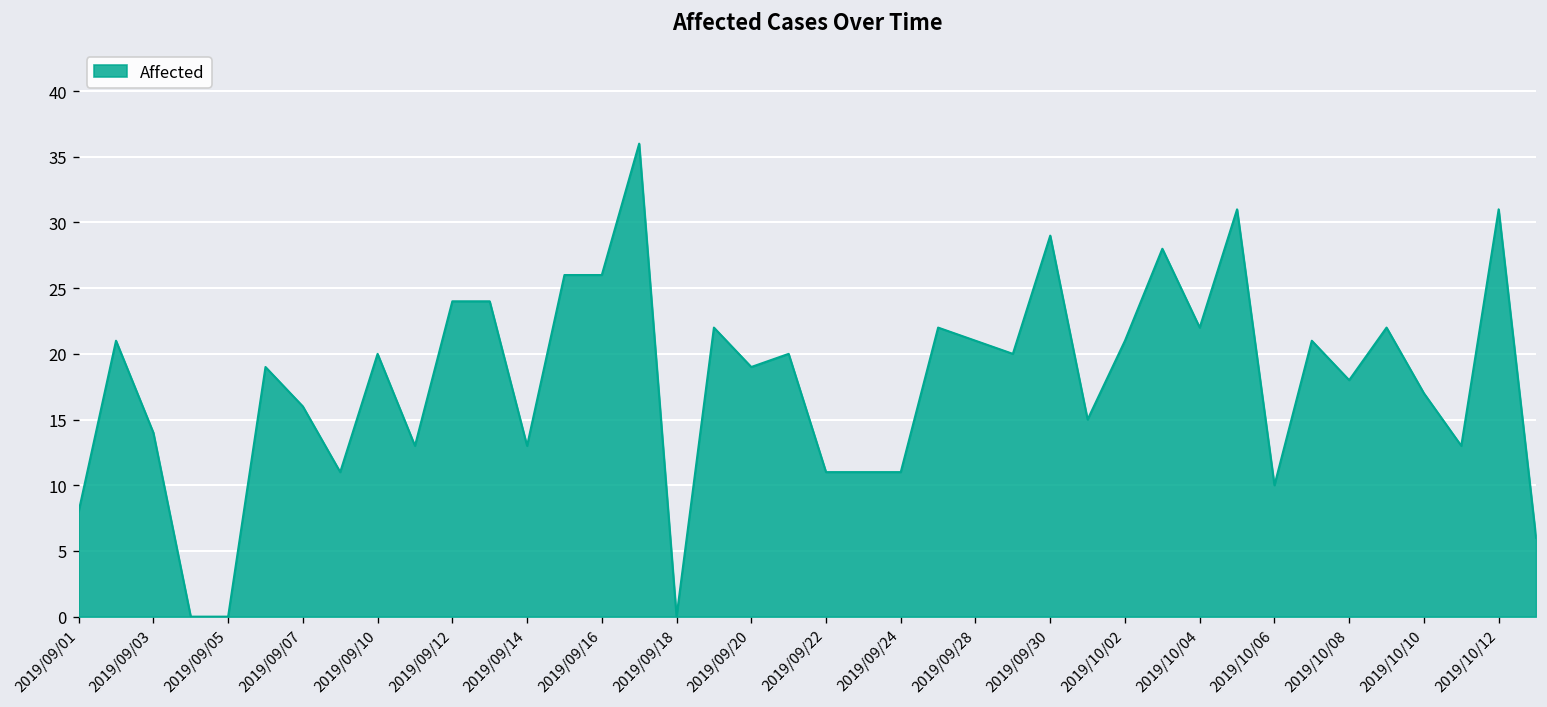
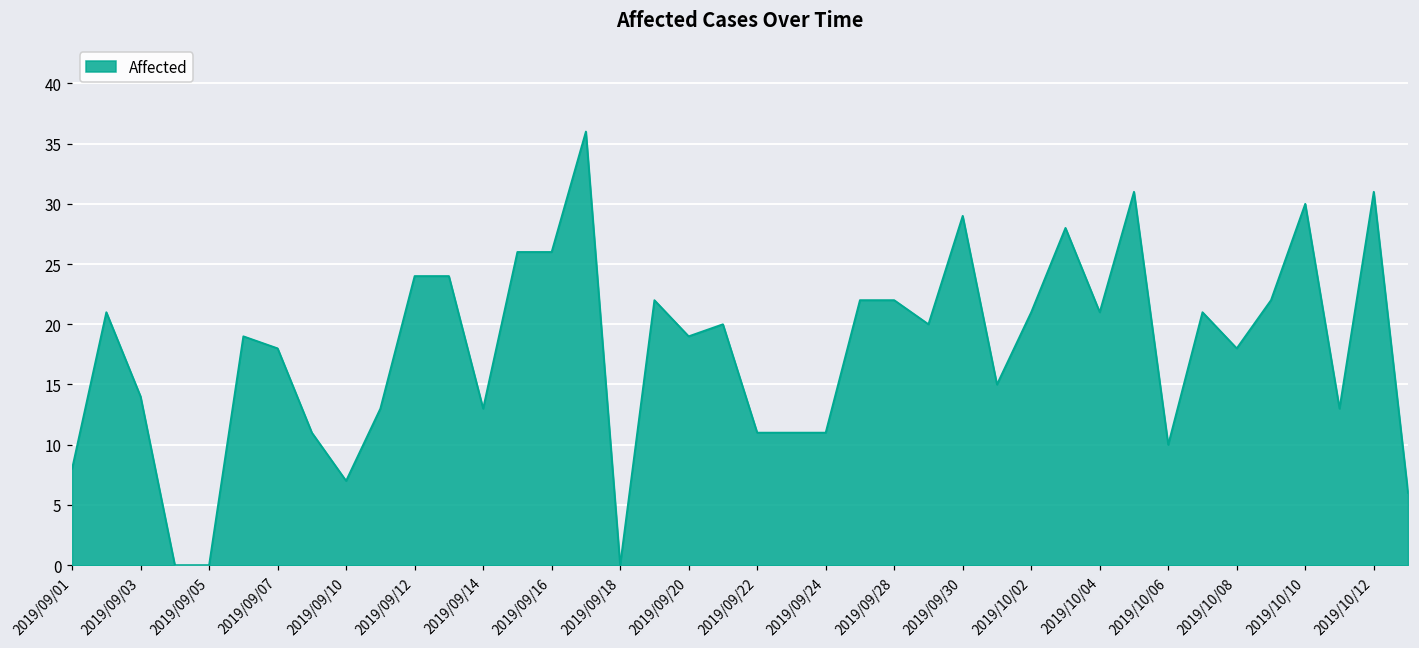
  {
    "2019/09/01": 8,
    "2019/09/03": 14,
    "2019/09/05": 0,
-   "2019/09/07": 16,
-   "2019/09/10": 20,
+   "2019/09/07": 18,
+   "2019/09/10": 7,
    "2019/09/12": 24,
    "2019/09/14": 13,
    "2019/09/16": 26,
    "2019/09/18": 0,
    "2019/09/20": 19,
    "2019/09/22": 11,
    "2019/09/24": 11,
-   "2019/09/28": 21,
+   "2019/09/28": 22,
    "2019/09/30": 29,
    "2019/10/02": 21,
-   "2019/10/04": 22,
+   "2019/10/04": 21,
    "2019/10/06": 10,
    "2019/10/08": 18,
-   "2019/10/10": 17,
+   "2019/10/10": 30,
    "2019/10/12": 31
  }
